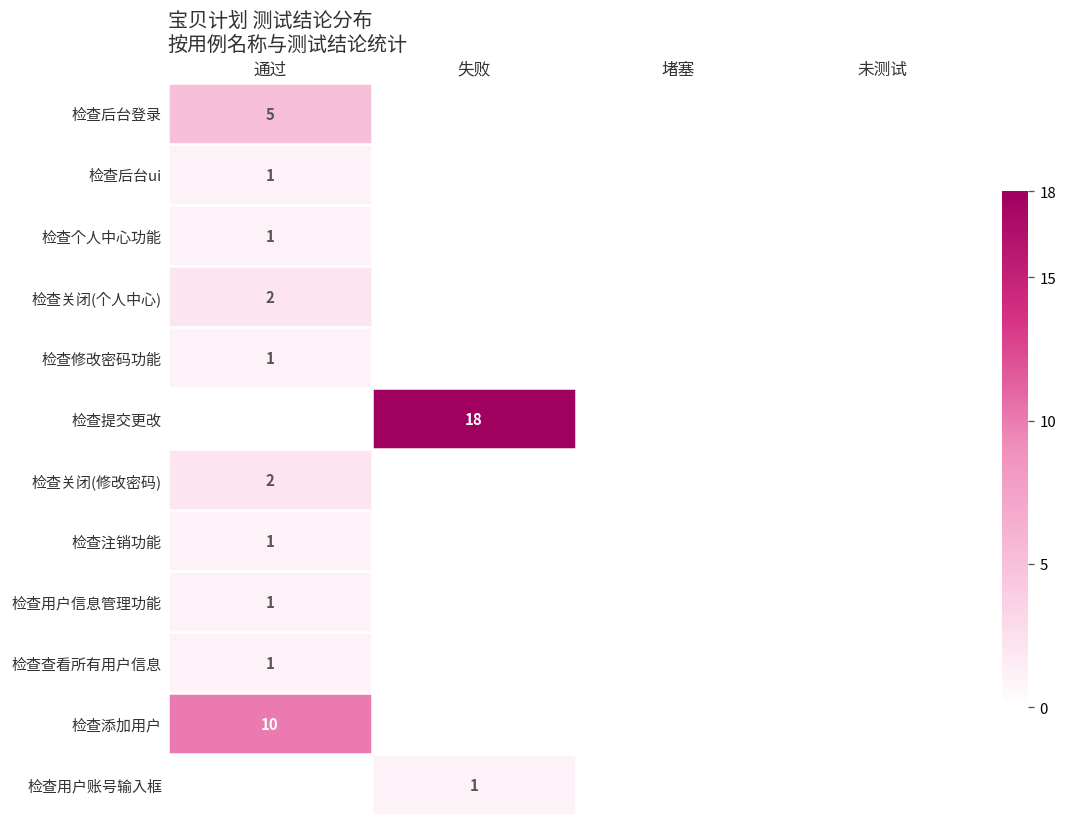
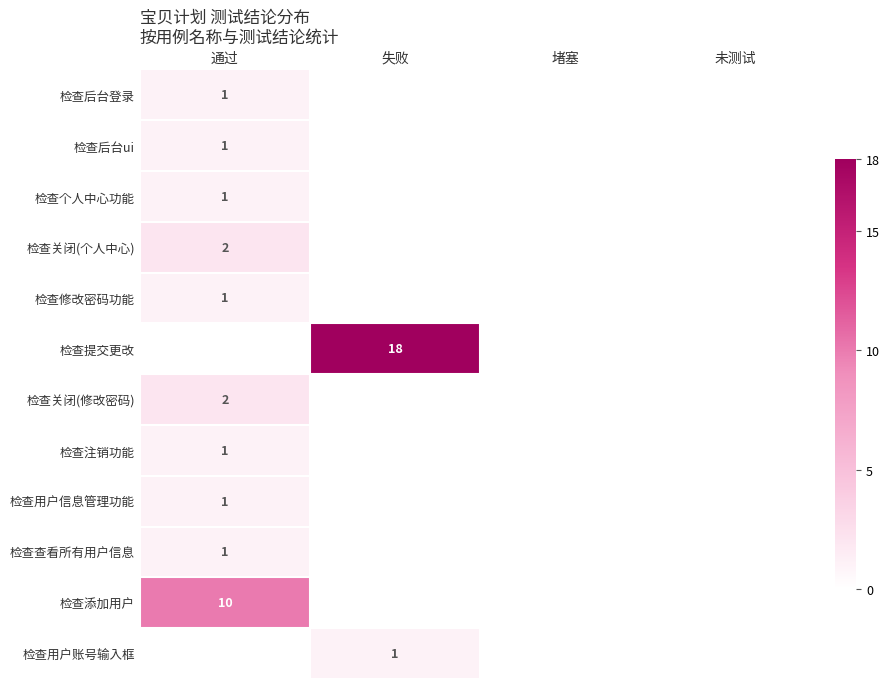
  {
    "检查后台登录": {
-     "通过": 5
+     "通过": 1
    },
    "检查后台ui": {
      "通过": 1
    },
    "检查个人中心功能": {
      "通过": 1
    },
    "检查关闭(个人中心)": {
      "通过": 2
    },
    "检查修改密码功能": {
      "通过": 1
    },
    "检查提交更改": {
      "失败": 18
    },
    "检查关闭(修改密码)": {
      "通过": 2
    },
    "检查注销功能": {
      "通过": 1
    },
    "检查用户信息管理功能": {
      "通过": 1
    },
    "检查查看所有用户信息": {
      "通过": 1
    },
    "检查添加用户": {
      "通过": 10
    },
    "检查用户账号输入框": {
      "失败": 1
    }
  }
